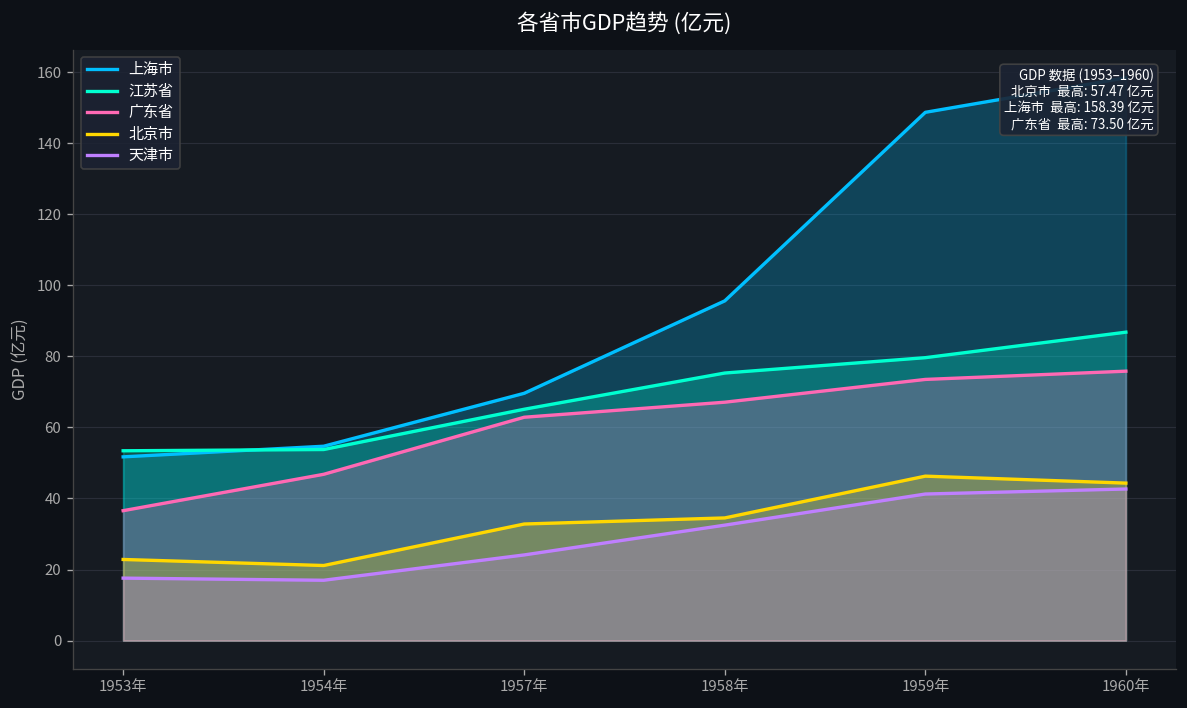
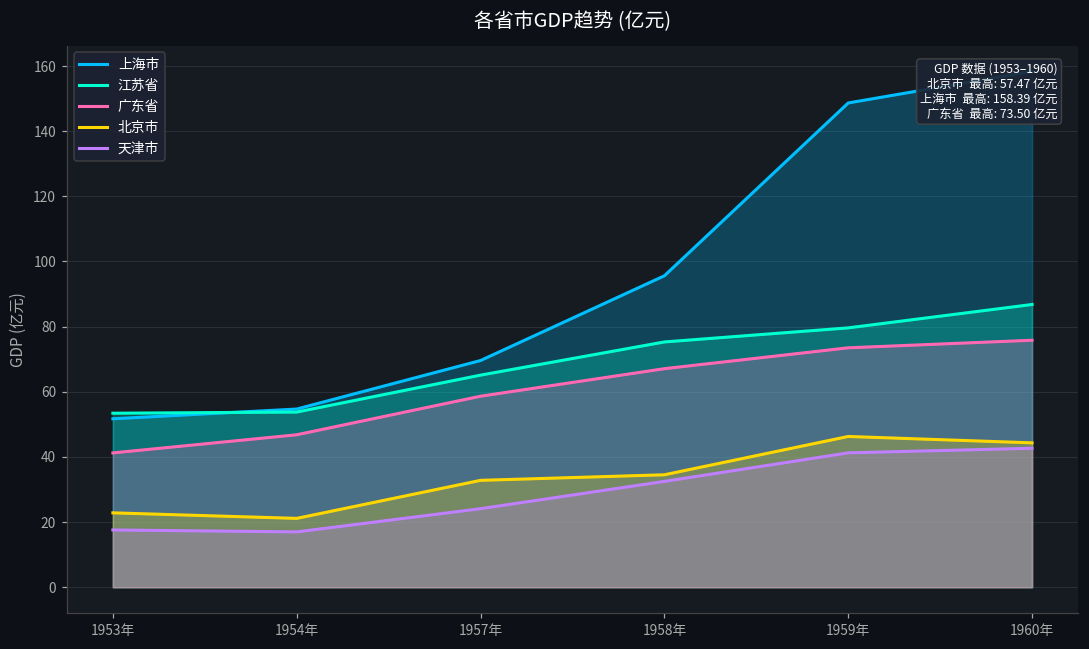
  {
    "上海市": {
      "1953年": 52,
      "1954年": 55,
      "1957年": 70,
      "1958年": 96,
      "1959年": 149
    },
    "江苏省": {
      "1953年": 53,
      "1954年": 54,
      "1957年": 65,
      "1958年": 75,
      "1959年": 80,
      "1960年": 87
    },
    "广东省": {
-     "1953年": 37,
+     "1953年": 41,
      "1954年": 47,
-     "1957年": 63,
+     "1957年": 59,
      "1958年": 67,
      "1959年": 74,
      "1960年": 76
    },
    "北京市": {
      "1953年": 23,
      "1954年": 21,
      "1957年": 33,
      "1958年": 35,
      "1959年": 46,
      "1960年": 44
    },
    "天津市": {
      "1953年": 18,
      "1954年": 17,
      "1957年": 24,
      "1958年": 32,
      "1959年": 41,
      "1960年": 43
    }
  }
